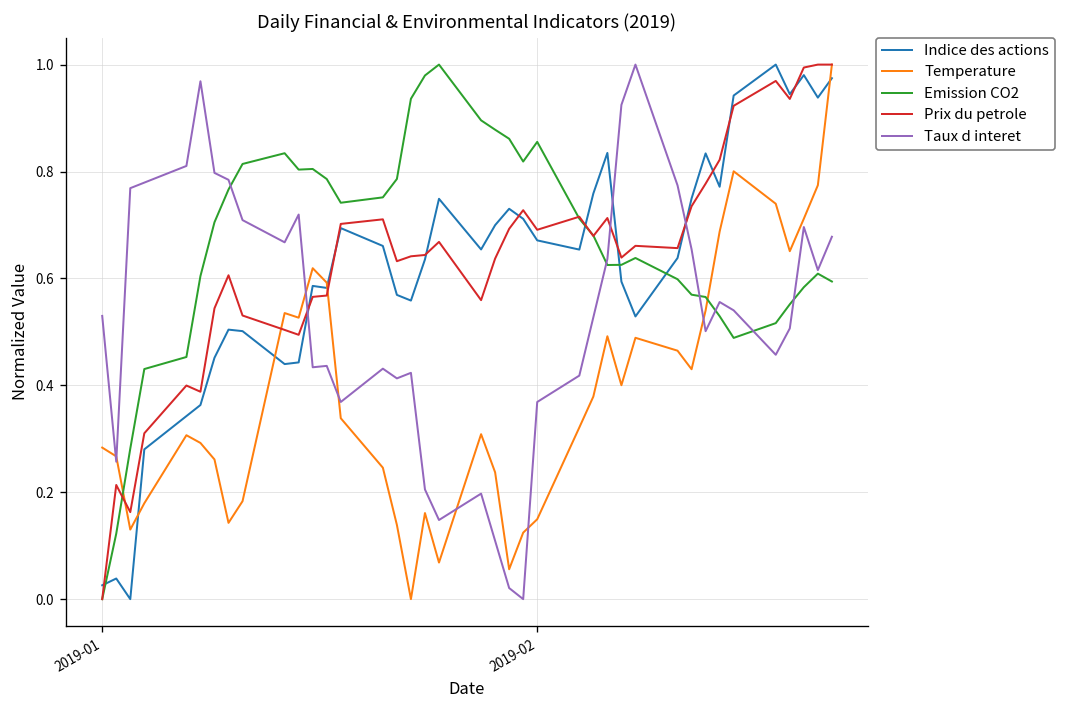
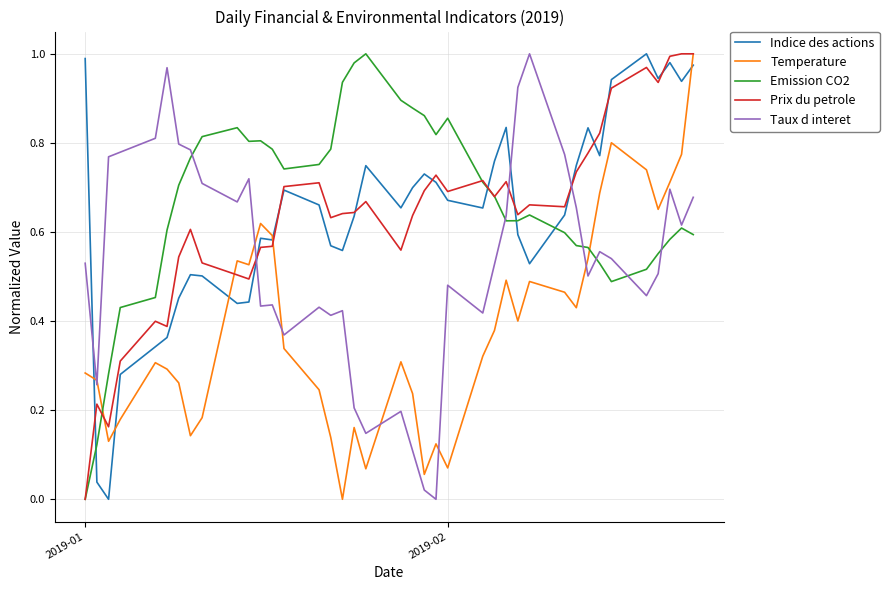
  {
    "Indice des actions": {
-     "2019-01": 0.03,
+     "2019-01": 0.99,
      "2019-02": 0.67
    },
    "Temperature": {
      "2019-01": 0.28,
-     "2019-02": 0.15
+     "2019-02": 0.07
    },
    "Emission CO2": {
      "2019-02": 0.86
    },
    "Prix du petrole": {
      "2019-02": 0.69
    },
    "Taux d interet": {
      "2019-01": 0.53,
-     "2019-02": 0.37
+     "2019-02": 0.48
    }
  }
